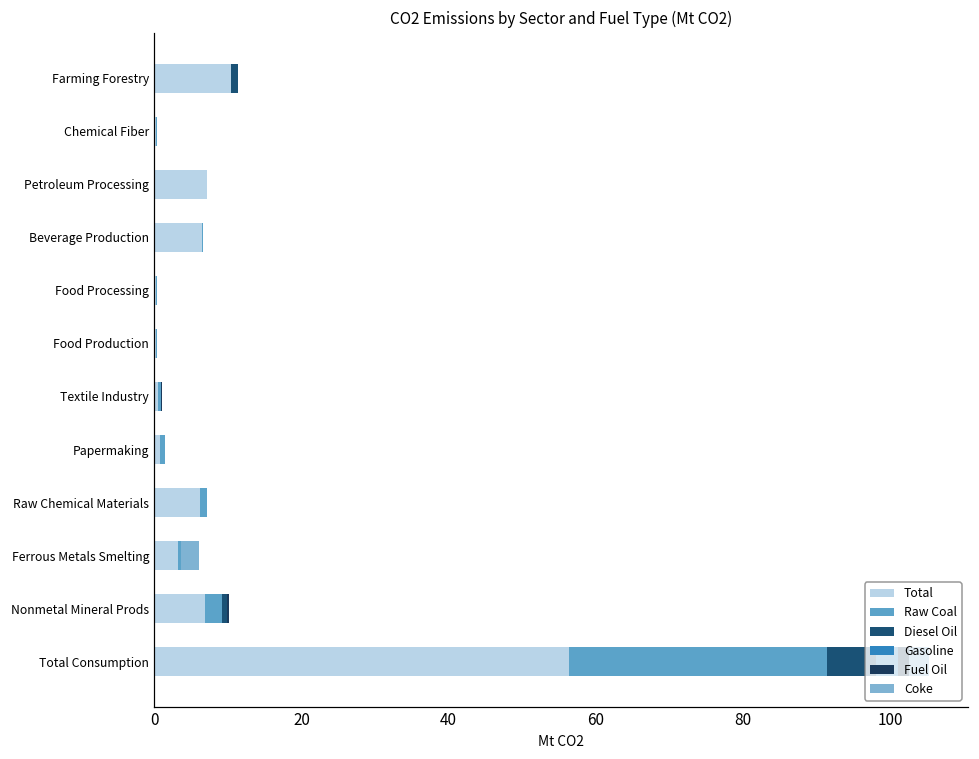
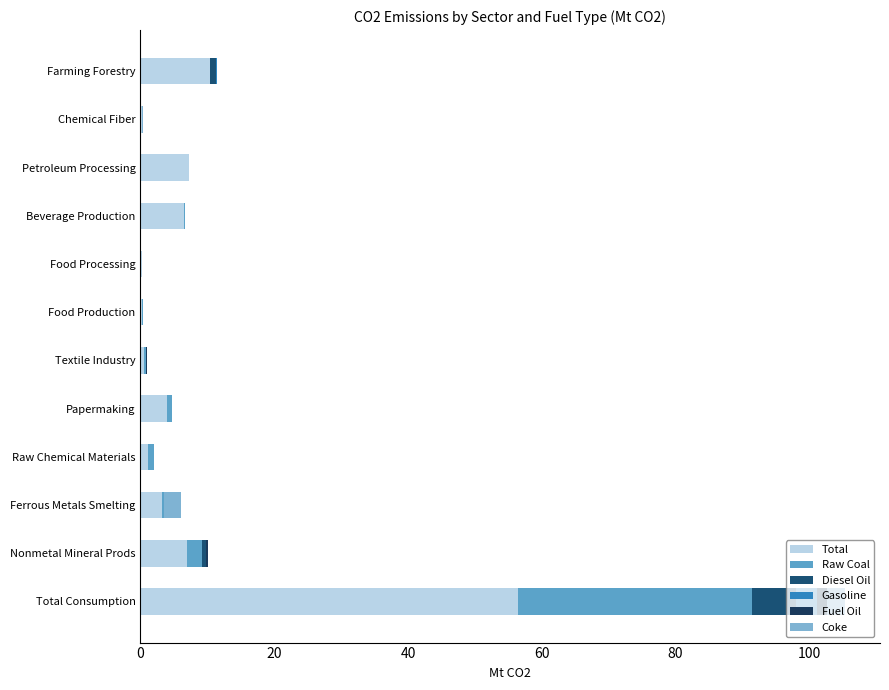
  {
    "Total": {
      "Farming Forestry": 10,
      "Petroleum Processing": 7,
      "Beverage Production": 7,
      "Textile Industry": 1,
-     "Papermaking": 1,
-     "Raw Chemical Materials": 6,
+     "Papermaking": 4,
+     "Raw Chemical Materials": 1,
      "Ferrous Metals Smelting": 3,
      "Nonmetal Mineral Prods": 7,
      "Total Consumption": 56
    }
  }
